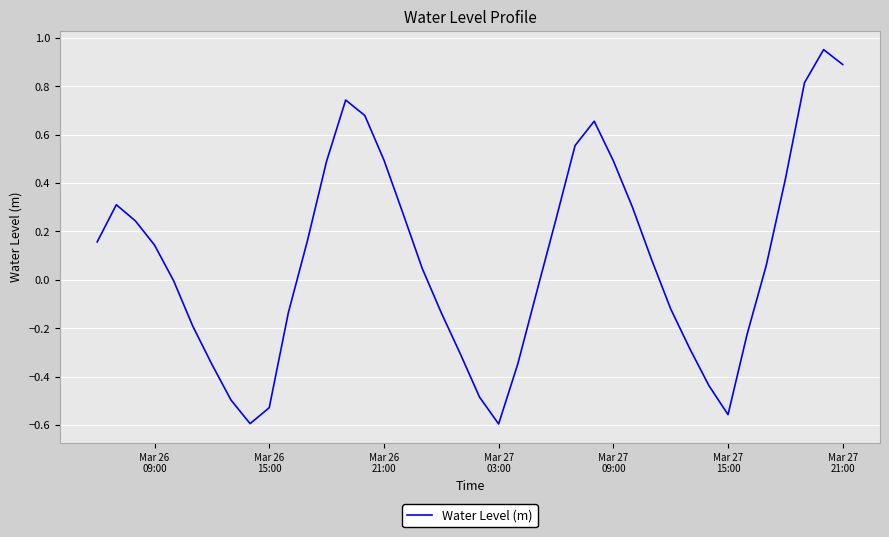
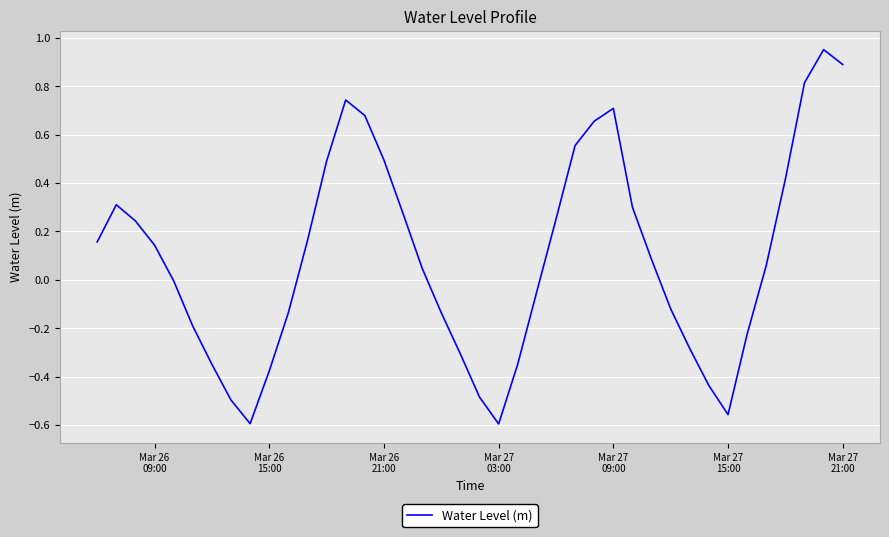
  {
    "Mar 26 09:00": 0.14,
-   "Mar 26 15:00": -0.53,
+   "Mar 26 15:00": -0.38,
    "Mar 26 21:00": 0.50,
    "Mar 27 03:00": -0.60,
-   "Mar 27 09:00": 0.49,
+   "Mar 27 09:00": 0.71,
    "Mar 27 15:00": -0.56,
    "Mar 27 21:00": 0.89
  }
